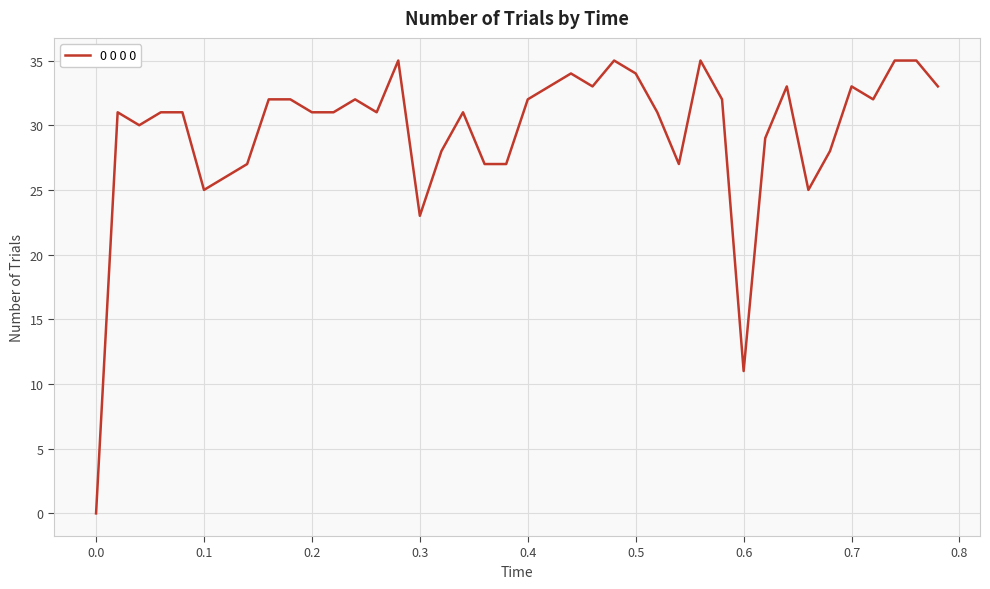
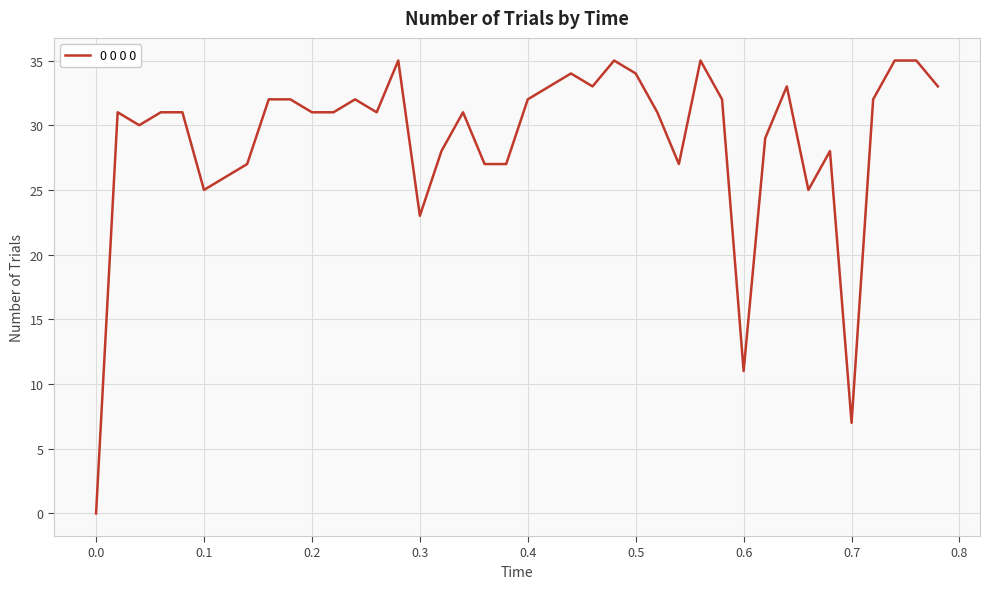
  {
    "0.0": 0,
    "0.1": 25,
    "0.2": 31,
    "0.3": 23,
    "0.4": 32,
    "0.5": 34,
    "0.6": 11,
-   "0.7": 33
+   "0.7": 7
  }
